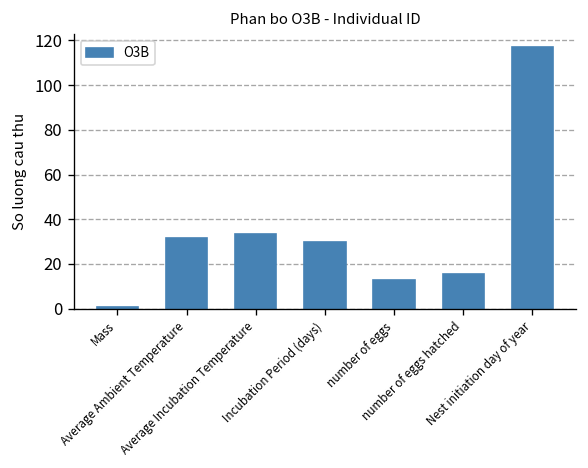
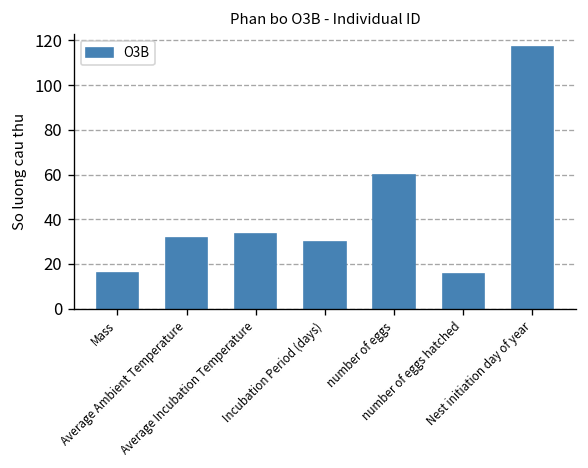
  {
-   "Mass": 1,
+   "Mass": 16,
    "Average Ambient Temperature": 32,
    "Average Incubation Temperature": 34,
    "Incubation Period (days)": 30,
-   "number of eggs": 13,
+   "number of eggs": 60,
    "number of eggs hatched": 15,
    "Nest initiation day of year": 117
  }
